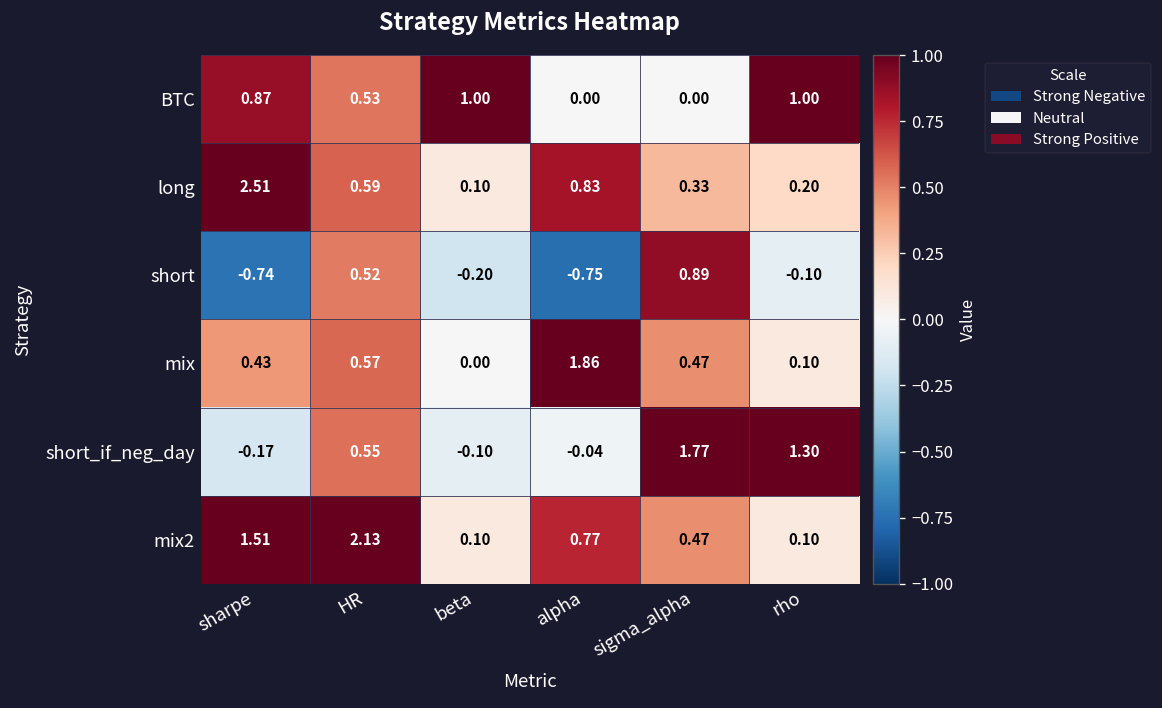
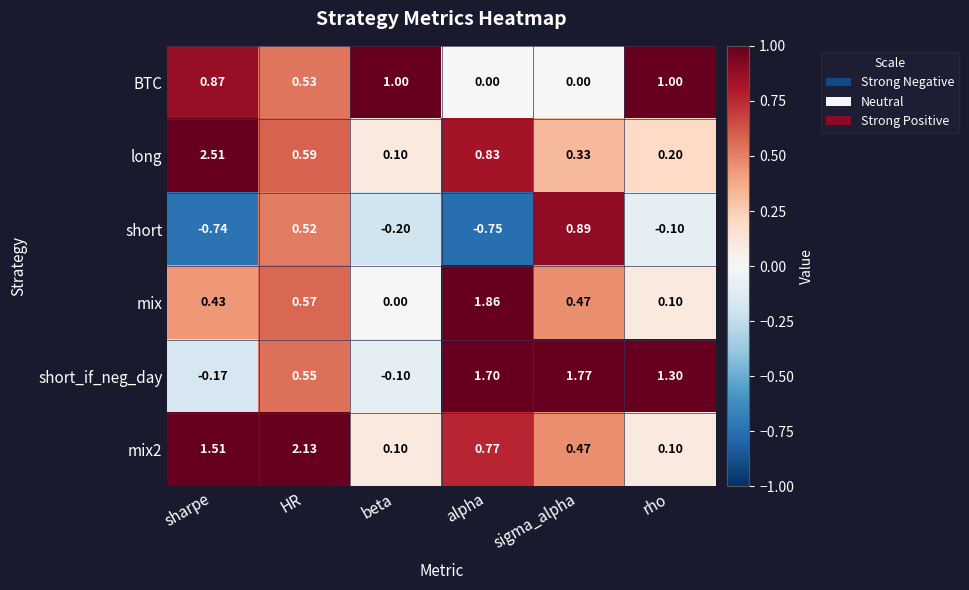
  {
    "BTC": {
      "sharpe": 0.87,
      "HR": 0.53,
      "beta": 1.00,
      "alpha": 0.00,
      "sigma_alpha": 0.00,
      "rho": 1.00
    },
    "long": {
      "sharpe": 2.51,
      "HR": 0.59,
      "beta": 0.10,
      "alpha": 0.83,
      "sigma_alpha": 0.33,
      "rho": 0.20
    },
    "short": {
      "sharpe": -0.74,
      "HR": 0.52,
      "beta": -0.20,
      "alpha": -0.75,
      "sigma_alpha": 0.89,
      "rho": -0.10
    },
    "mix": {
      "sharpe": 0.43,
      "HR": 0.57,
      "beta": 0.00,
      "alpha": 1.86,
      "sigma_alpha": 0.47,
      "rho": 0.10
    },
    "short_if_neg_day": {
      "sharpe": -0.17,
      "HR": 0.55,
      "beta": -0.10,
-     "alpha": -0.04,
+     "alpha": 1.70,
      "sigma_alpha": 1.77,
      "rho": 1.30
    },
    "mix2": {
      "sharpe": 1.51,
      "HR": 2.13,
      "beta": 0.10,
      "alpha": 0.77,
      "sigma_alpha": 0.47,
      "rho": 0.10
    }
  }
